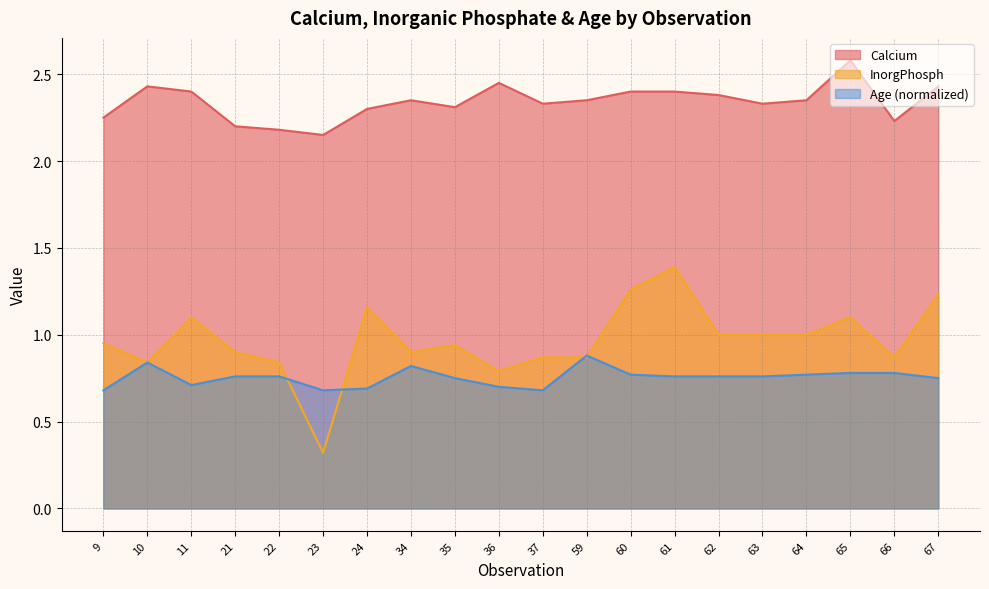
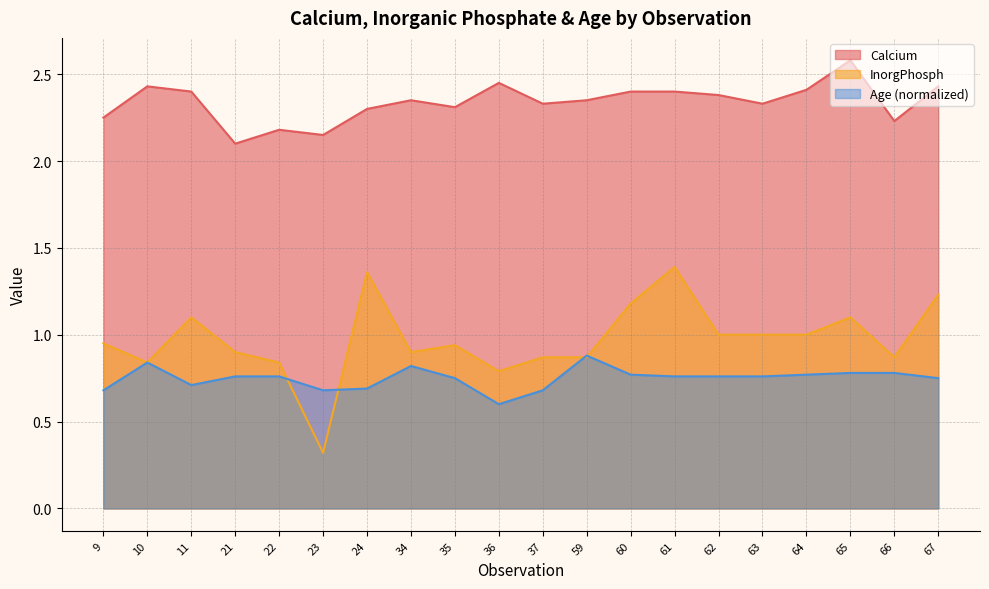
  {
    "Calcium": {
      "9": 2.25,
      "10": 2.43,
      "11": 2.40,
-     "21": 2.2,
+     "21": 2.1,
      "22": 2.18,
      "23": 2.15,
      "24": 2.30,
      "34": 2.35,
      "35": 2.31,
      "36": 2.45,
      "37": 2.33,
      "59": 2.35,
      "60": 2.40,
      "61": 2.40,
      "62": 2.38,
      "63": 2.33,
-     "64": 2.35,
+     "64": 2.41,
      "66": 2.23
    },
    "InorgPhosph": {
      "9": 0.95,
      "11": 1.10,
      "21": 0.90,
      "22": 0.84,
      "23": 0.32,
-     "24": 1.16,
+     "24": 1.36,
      "34": 0.90,
      "35": 0.94,
      "36": 0.79,
      "37": 0.87,
-     "60": 1.26,
+     "60": 1.18,
      "61": 1.39,
      "62": 1.00,
      "63": 1.00,
      "64": 1.00,
      "65": 1.10,
      "66": 0.87,
      "67": 1.23
    },
    "Age (normalized)": {
      "9": 0.68,
      "11": 0.7,
      "21": 0.76,
      "22": 0.76,
      "23": 0.68,
      "24": 0.7,
      "34": 0.82,
      "35": 0.75,
-     "36": 0.7,
+     "36": 0.6,
      "37": 0.68,
      "60": 0.77,
      "61": 0.76,
      "62": 0.76,
      "63": 0.76,
      "64": 0.77,
      "65": 0.78,
      "66": 0.78,
      "67": 0.75
    }
  }
